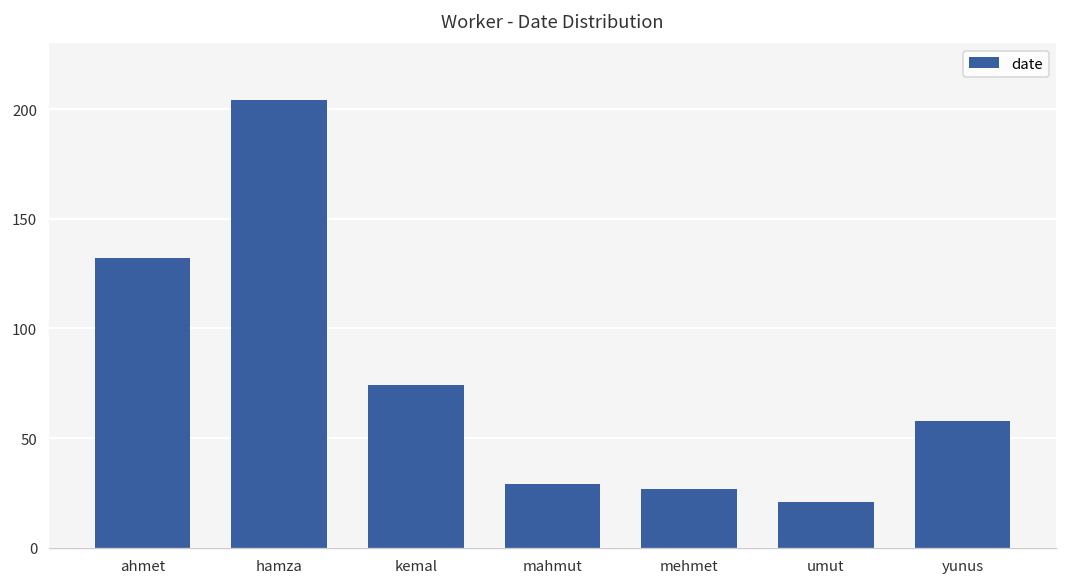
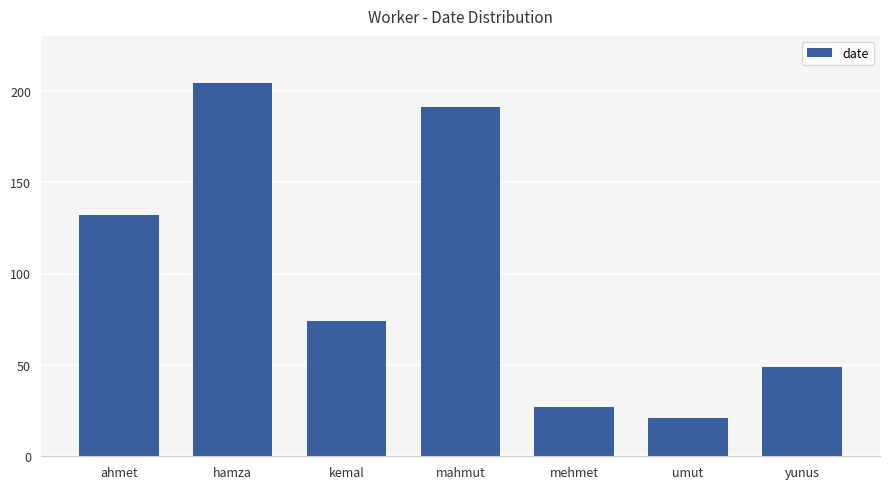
  {
    "ahmet": 132,
    "hamza": 204,
    "kemal": 74,
-   "mahmut": 29,
+   "mahmut": 191,
    "mehmet": 27,
    "umut": 21,
-   "yunus": 58
+   "yunus": 49
  }
